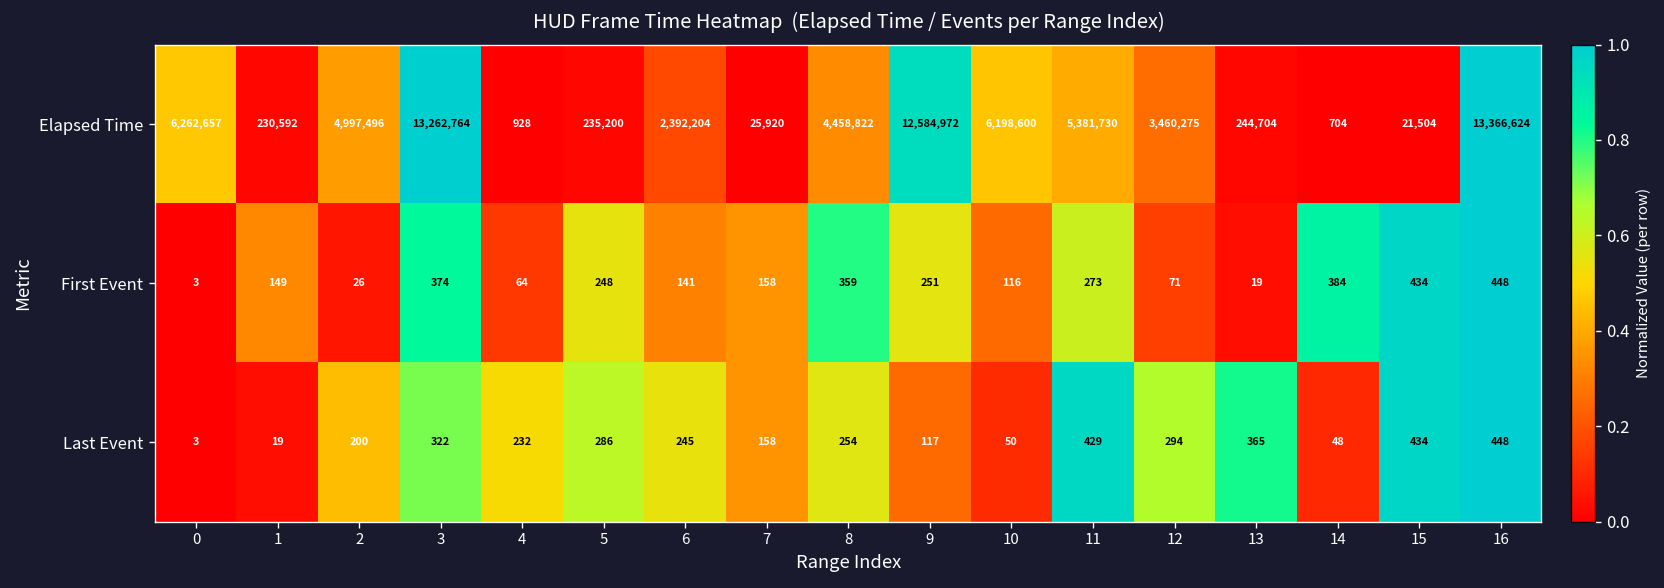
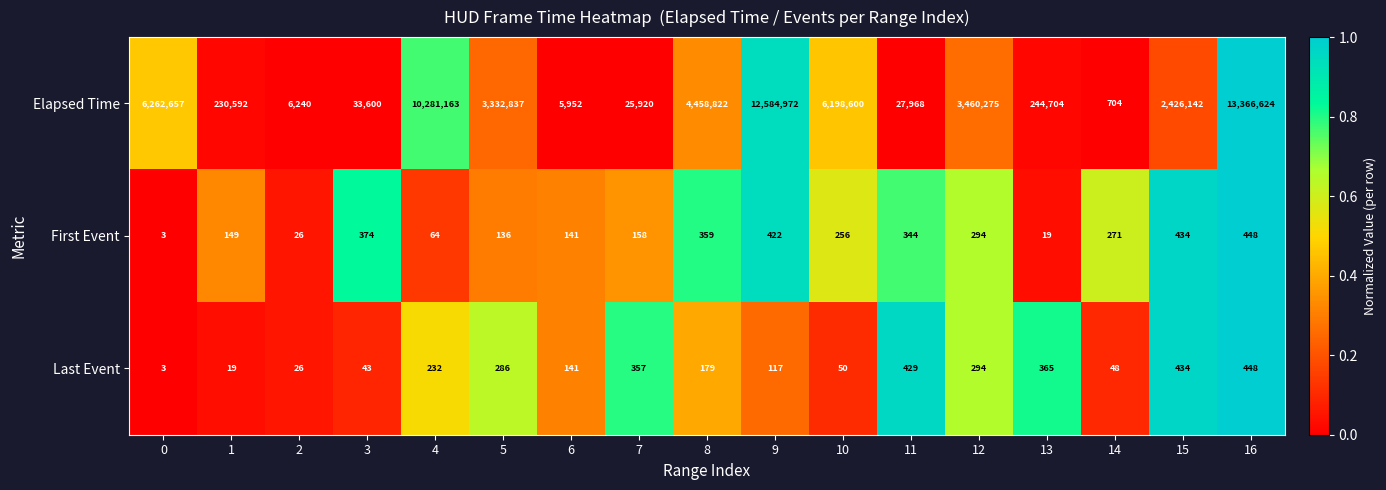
  {
    "Elapsed Time": {
      "0": "6,262,657",
      "1": "230,592",
-     "2": "4,997,496",
-     "3": "13,262,764",
-     "4": "928",
-     "5": "235,200",
-     "6": "2,392,204",
+     "2": "6,240",
+     "3": "33,600",
+     "4": "10,281,163",
+     "5": "3,332,837",
+     "6": "5,952",
      "7": "25,920",
      "8": "4,458,822",
      "9": "12,584,972",
      "10": "6,198,600",
-     "11": "5,381,730",
+     "11": "27,968",
      "12": "3,460,275",
      "13": "244,704",
      "14": "704",
-     "15": "21,504",
+     "15": "2,426,142",
      "16": "13,366,624"
    },
    "First Event": {
      "0": "3",
      "1": "149",
      "2": "26",
      "3": "374",
      "4": "64",
-     "5": "248",
+     "5": "136",
      "6": "141",
      "7": "158",
      "8": "359",
-     "9": "251",
-     "10": "116",
-     "11": "273",
-     "12": "71",
+     "9": "422",
+     "10": "256",
+     "11": "344",
+     "12": "294",
      "13": "19",
-     "14": "384",
+     "14": "271",
      "15": "434",
      "16": "448"
    },
    "Last Event": {
      "0": "3",
      "1": "19",
-     "2": "200",
-     "3": "322",
+     "2": "26",
+     "3": "43",
      "4": "232",
      "5": "286",
-     "6": "245",
-     "7": "158",
-     "8": "254",
+     "6": "141",
+     "7": "357",
+     "8": "179",
      "9": "117",
      "10": "50",
      "11": "429",
      "12": "294",
      "13": "365",
      "14": "48",
      "15": "434",
      "16": "448"
    }
  }
